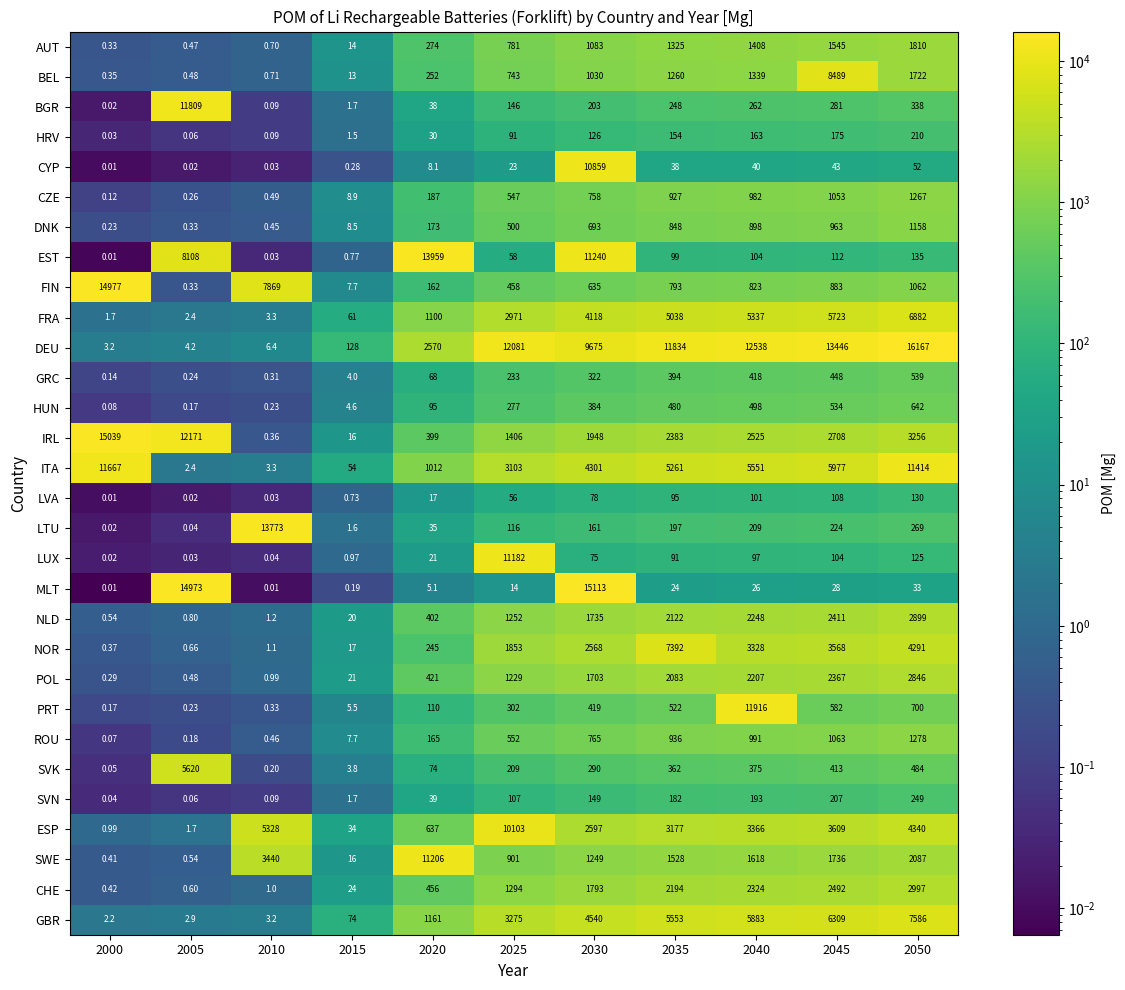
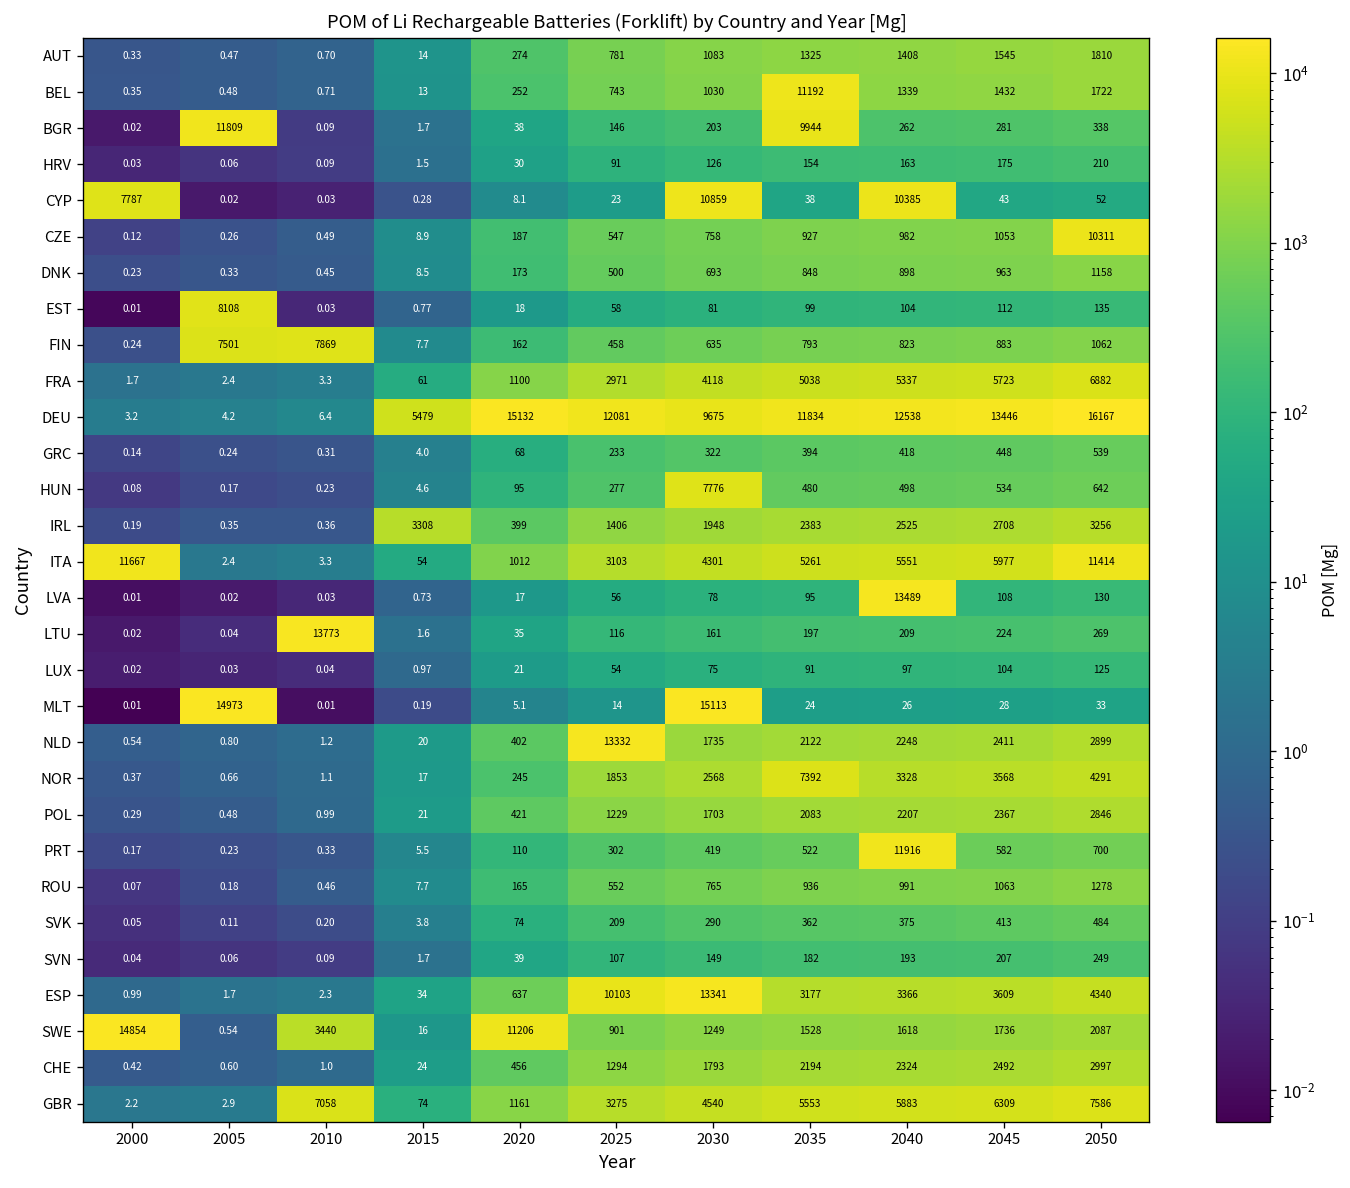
  {
    "BEL": {
      "2000": 0.35,
      "2005": 0.48,
      "2010": 0.71,
      "2015": 13,
      "2020": 252,
      "2025": 743,
      "2030": 1030,
-     "2035": 1260,
+     "2035": 11192,
      "2040": 1339,
-     "2045": 8489,
+     "2045": 1432,
      "2050": 1722
    },
    "BGR": {
      "2000": 0.02,
      "2005": 11809,
      "2010": 0.09,
      "2015": 1.7,
      "2020": 38,
      "2025": 146,
      "2030": 203,
-     "2035": 248,
+     "2035": 9944,
      "2040": 262,
      "2045": 281,
      "2050": 338
    },
    "CYP": {
-     "2000": 0.01,
+     "2000": 7787,
      "2005": 0.02,
      "2010": 0.03,
      "2015": 0.28,
      "2020": 8.1,
      "2025": 23,
      "2030": 10859,
      "2035": 38,
-     "2040": 40,
+     "2040": 10385,
      "2045": 43,
      "2050": 52
    },
    "CZE": {
      "2000": 0.12,
      "2005": 0.26,
      "2010": 0.49,
      "2015": 8.9,
      "2020": 187,
      "2025": 547,
      "2030": 758,
      "2035": 927,
      "2040": 982,
      "2045": 1053,
-     "2050": 1267
+     "2050": 10311
    },
    "EST": {
      "2000": 0.01,
      "2005": 8108,
      "2010": 0.03,
      "2015": 0.77,
-     "2020": 13959,
+     "2020": 18,
      "2025": 58,
-     "2030": 11240,
+     "2030": 81,
      "2035": 99,
      "2040": 104,
      "2045": 112,
      "2050": 135
    },
    "FIN": {
-     "2000": 14977,
-     "2005": 0.33,
+     "2000": 0.24,
+     "2005": 7501,
      "2010": 7869,
      "2015": 7.7,
      "2020": 162,
      "2025": 458,
      "2030": 635,
      "2035": 793,
      "2040": 823,
      "2045": 883,
      "2050": 1062
    },
    "DEU": {
      "2000": 3.2,
      "2005": 4.2,
      "2010": 6.4,
-     "2015": 128,
-     "2020": 2570,
+     "2015": 5479,
+     "2020": 15132,
      "2025": 12081,
      "2030": 9675,
      "2035": 11834,
      "2040": 12538,
      "2045": 13446,
      "2050": 16167
    },
    "HUN": {
      "2000": 0.08,
      "2005": 0.17,
      "2010": 0.23,
      "2015": 4.6,
      "2020": 95,
      "2025": 277,
-     "2030": 384,
+     "2030": 7776,
      "2035": 480,
      "2040": 498,
      "2045": 534,
      "2050": 642
    },
    "IRL": {
-     "2000": 15039,
-     "2005": 12171,
+     "2000": 0.19,
+     "2005": 0.35,
      "2010": 0.36,
-     "2015": 16,
+     "2015": 3308,
      "2020": 399,
      "2025": 1406,
      "2030": 1948,
      "2035": 2383,
      "2040": 2525,
      "2045": 2708,
      "2050": 3256
    },
    "LVA": {
      "2000": 0.01,
      "2005": 0.02,
      "2010": 0.03,
      "2015": 0.73,
      "2020": 17,
      "2025": 56,
      "2030": 78,
      "2035": 95,
-     "2040": 101,
+     "2040": 13489,
      "2045": 108,
      "2050": 130
    },
    "LUX": {
      "2000": 0.02,
      "2005": 0.03,
      "2010": 0.04,
      "2015": 0.97,
      "2020": 21,
-     "2025": 11182,
+     "2025": 54,
      "2030": 75,
      "2035": 91,
      "2040": 97,
      "2045": 104,
      "2050": 125
    },
    "NLD": {
      "2000": 0.54,
      "2005": 0.80,
      "2010": 1.2,
      "2015": 20,
      "2020": 402,
-     "2025": 1252,
+     "2025": 13332,
      "2030": 1735,
      "2035": 2122,
      "2040": 2248,
      "2045": 2411,
      "2050": 2899
    },
    "SVK": {
      "2000": 0.05,
-     "2005": 5620,
+     "2005": 0.11,
      "2010": 0.20,
      "2015": 3.8,
      "2020": 74,
      "2025": 209,
      "2030": 290,
      "2035": 362,
      "2040": 375,
      "2045": 413,
      "2050": 484
    },
    "ESP": {
      "2000": 0.99,
      "2005": 1.7,
-     "2010": 5328,
+     "2010": 2.3,
      "2015": 34,
      "2020": 637,
      "2025": 10103,
-     "2030": 2597,
+     "2030": 13341,
      "2035": 3177,
      "2040": 3366,
      "2045": 3609,
      "2050": 4340
    },
    "SWE": {
-     "2000": 0.41,
+     "2000": 14854,
      "2005": 0.54,
      "2010": 3440,
      "2015": 16,
      "2020": 11206,
      "2025": 901,
      "2030": 1249,
      "2035": 1528,
      "2040": 1618,
      "2045": 1736,
      "2050": 2087
    },
    "GBR": {
      "2000": 2.2,
      "2005": 2.9,
-     "2010": 3.2,
+     "2010": 7058,
      "2015": 74,
      "2020": 1161,
      "2025": 3275,
      "2030": 4540,
      "2035": 5553,
      "2040": 5883,
      "2045": 6309,
      "2050": 7586
    }
  }
